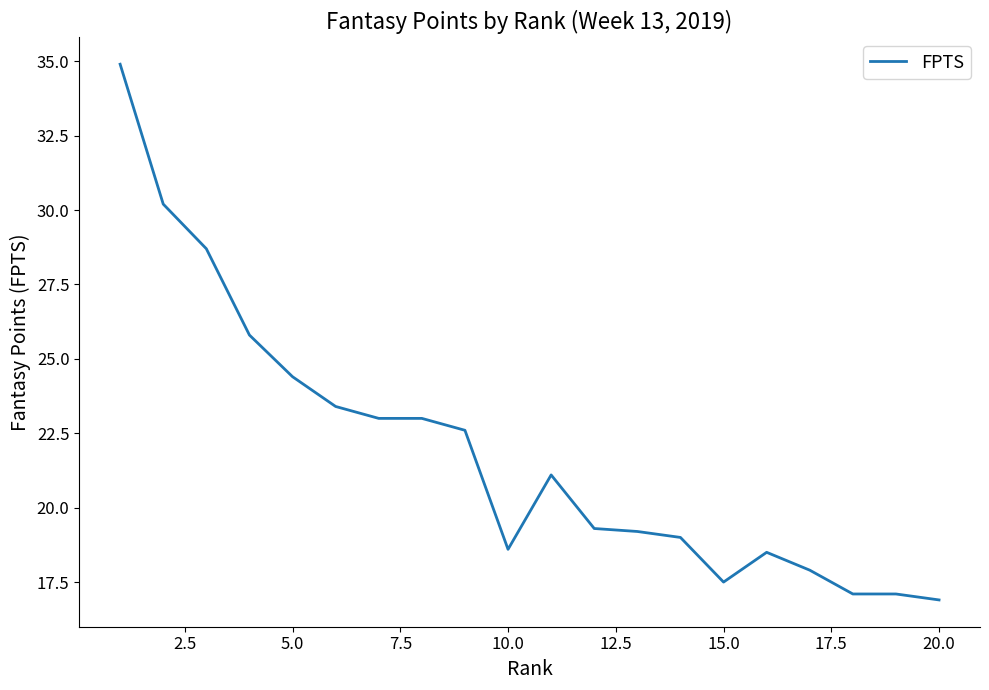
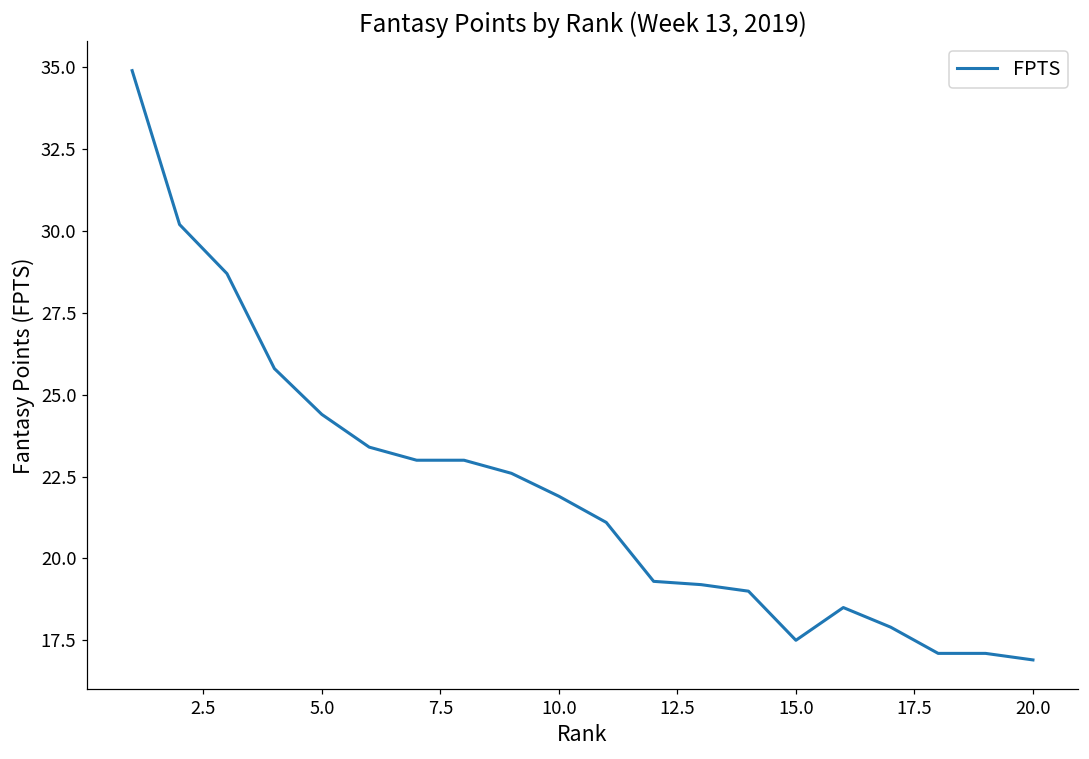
  {
    "5.0": 24.4,
-   "10.0": 18.6,
+   "10.0": 21.9,
    "15.0": 17.5,
    "20.0": 16.9
  }
